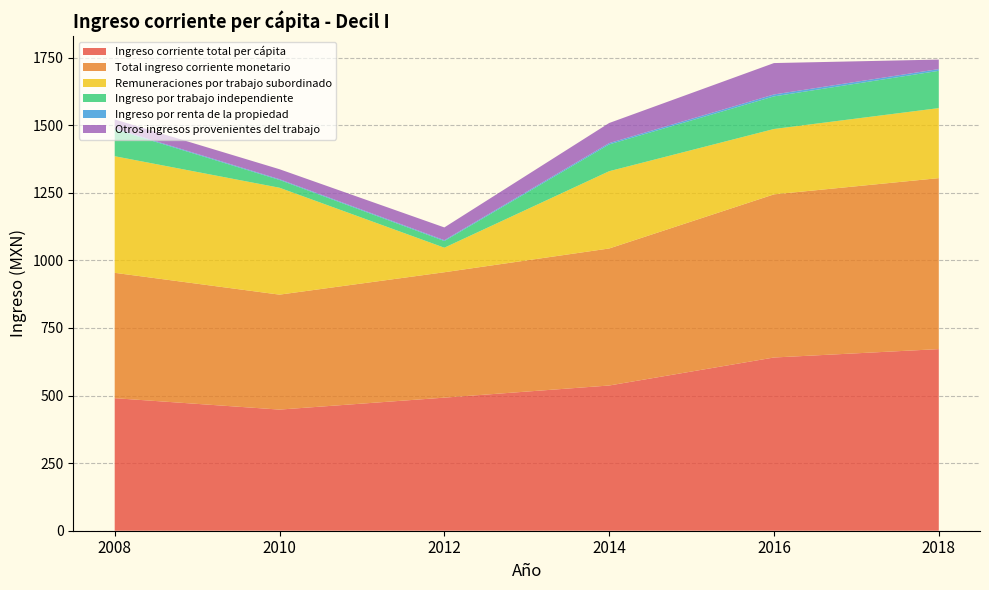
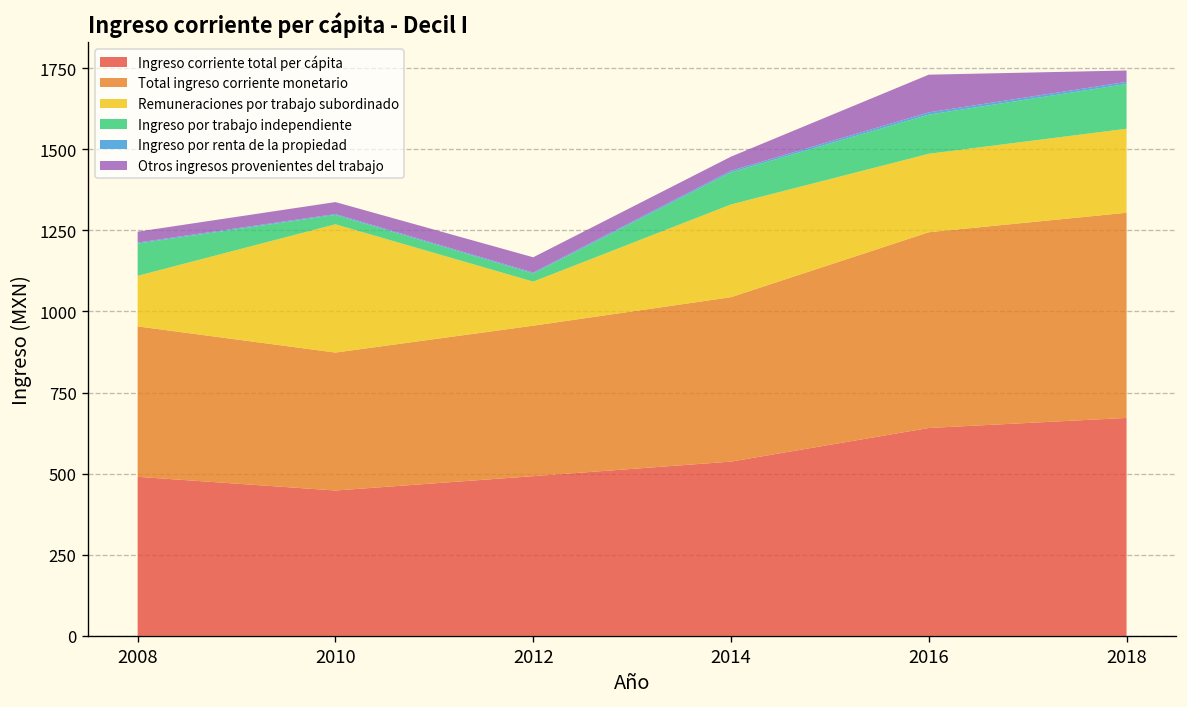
  {
    "Remuneraciones por trabajo subordinado": {
-     "2008": 430,
+     "2008": 160,
      "2010": 400,
-     "2012": 90,
+     "2012": 140,
      "2014": 290,
      "2016": 240,
      "2018": 260
    },
    "Otros ingresos provenientes del trabajo": {
      "2010": 40,
      "2012": 50,
-     "2014": 70,
+     "2014": 40,
      "2016": 120,
      "2018": 40
    }
  }
